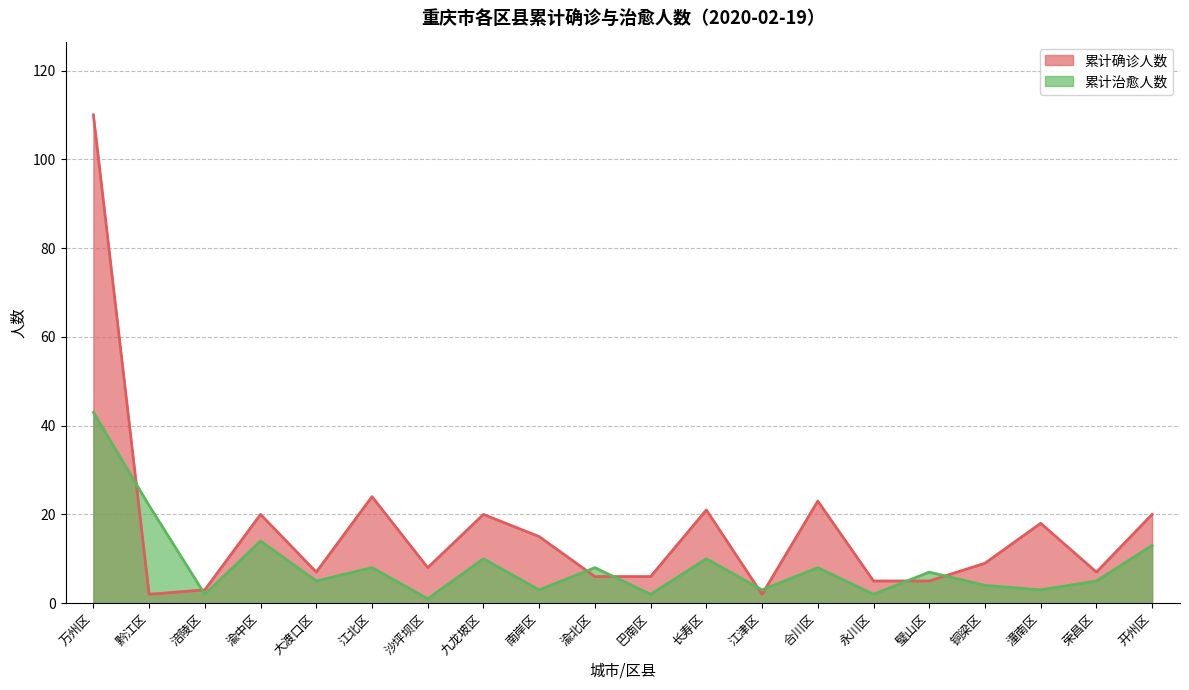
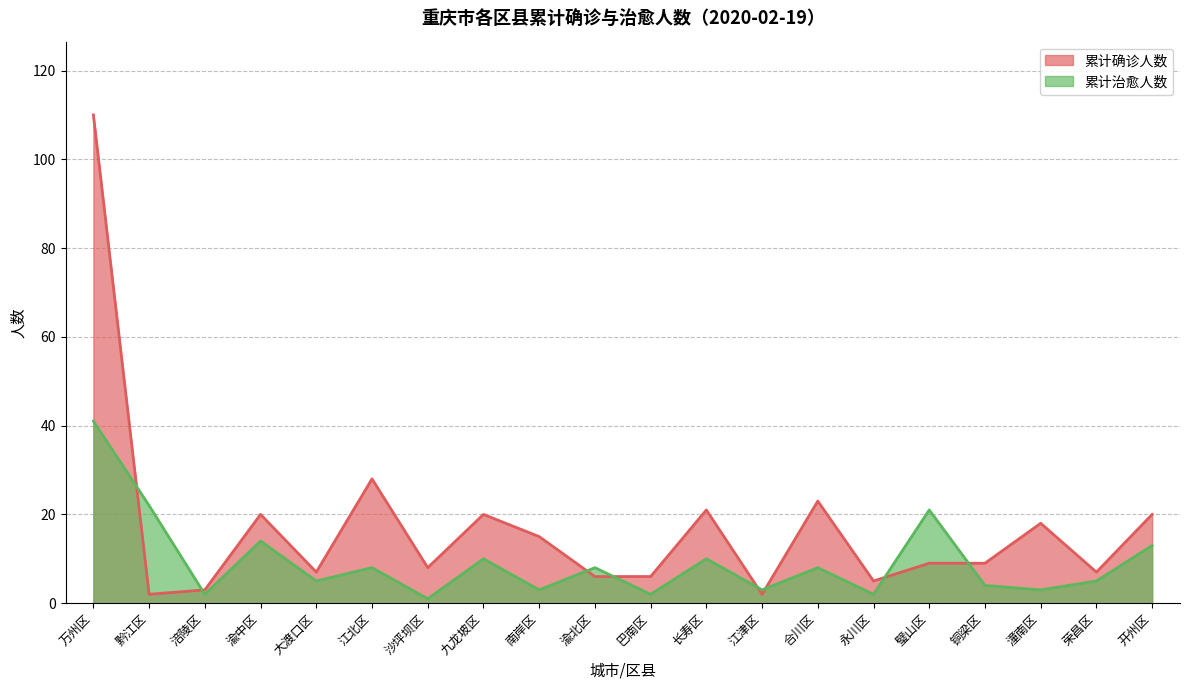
  {
    "累计确诊人数": {
      "万州区": 110,
      "黔江区": 2,
      "涪陵区": 3,
      "渝中区": 20,
      "大渡口区": 7,
-     "江北区": 24,
+     "江北区": 28,
      "沙坪坝区": 8,
      "九龙坡区": 20,
      "南岸区": 15,
      "渝北区": 6,
      "巴南区": 6,
      "长寿区": 21,
      "江津区": 2,
      "合川区": 23,
      "永川区": 5,
-     "璧山区": 5,
+     "璧山区": 9,
      "铜梁区": 9,
      "潼南区": 18,
      "荣昌区": 7,
      "开州区": 20
    },
    "累计治愈人数": {
-     "万州区": 43,
+     "万州区": 41,
      "黔江区": 22,
      "涪陵区": 2,
      "渝中区": 14,
      "大渡口区": 5,
      "江北区": 8,
      "沙坪坝区": 1,
      "九龙坡区": 10,
      "南岸区": 3,
      "渝北区": 8,
      "巴南区": 2,
      "长寿区": 10,
      "江津区": 3,
      "合川区": 8,
      "永川区": 2,
-     "璧山区": 7,
+     "璧山区": 21,
      "铜梁区": 4,
      "潼南区": 3,
      "荣昌区": 5,
      "开州区": 13
    }
  }
